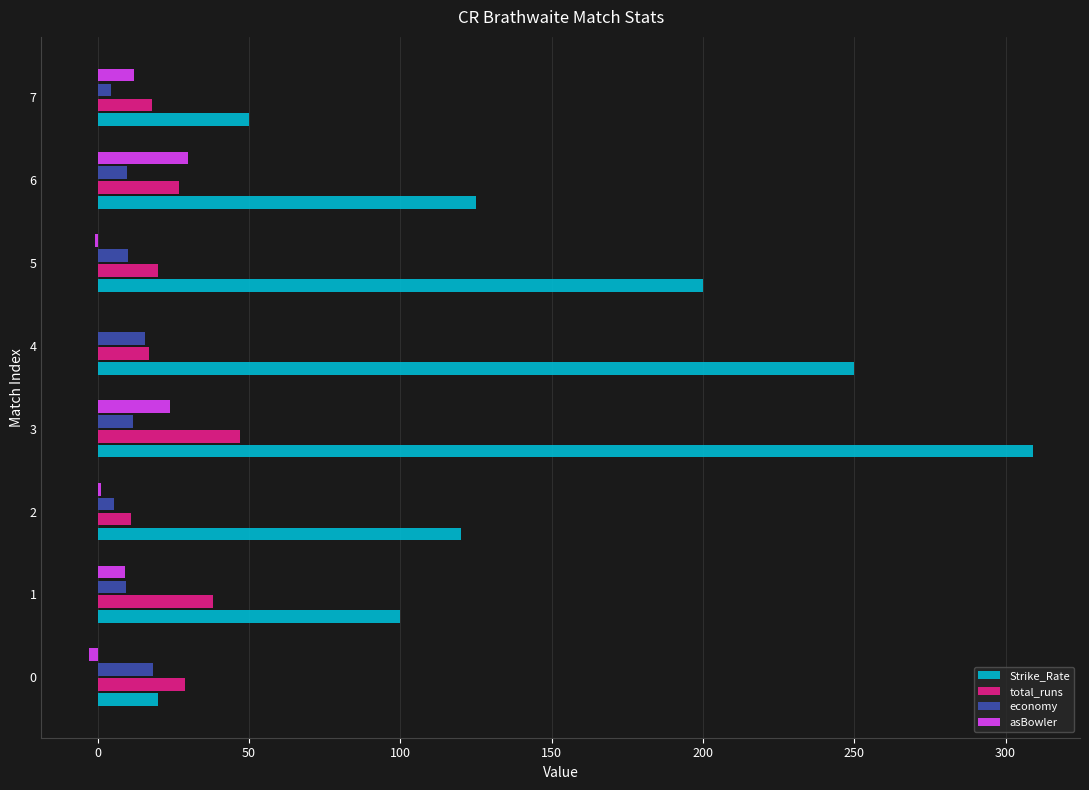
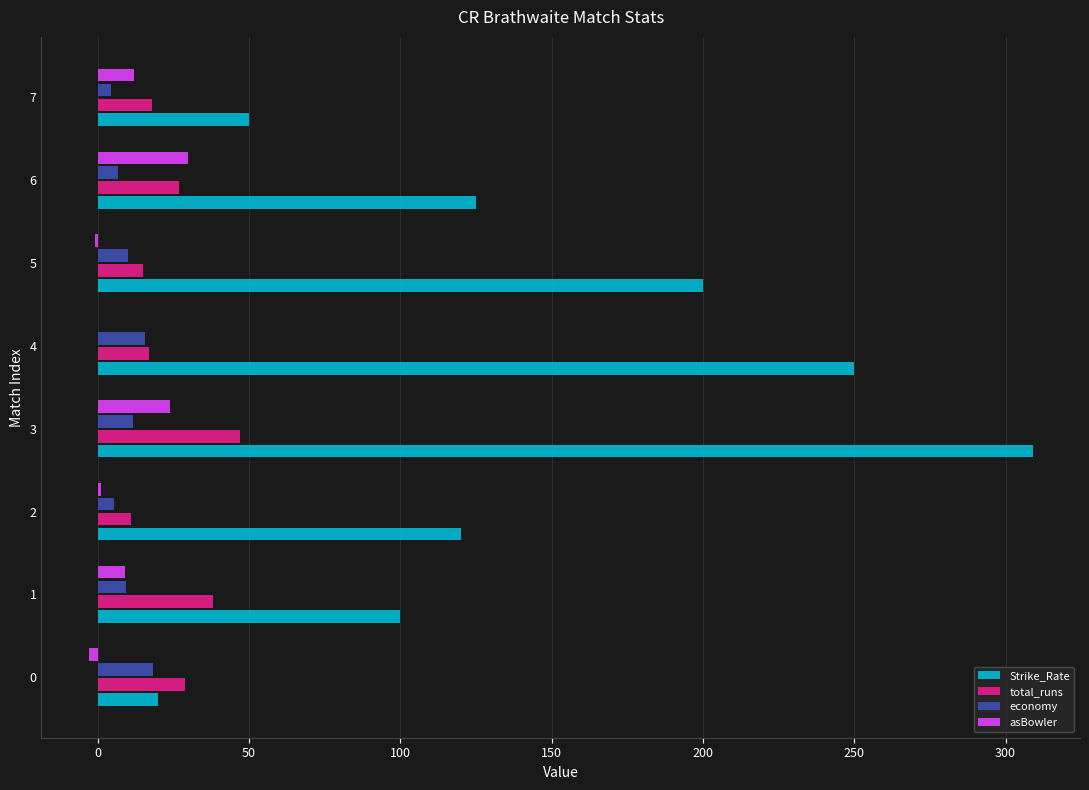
  {
    "Strike_Rate": {
      "7": 50,
      "6": 125,
      "5": 200,
      "4": 250,
      "3": 309,
      "2": 120,
      "1": 100,
      "0": 20
    },
    "total_runs": {
      "7": 18,
      "6": 27,
-     "5": 20,
+     "5": 15,
      "4": 17,
      "3": 47,
      "2": 11,
      "1": 38,
      "0": 29
    },
    "economy": {
      "7": 5,
-     "6": 10,
+     "6": 7,
      "5": 10,
      "4": 16,
      "3": 12,
      "2": 6,
      "1": 10,
      "0": 18
    },
    "asBowler": {
      "7": 12,
      "6": 30,
      "5": -1,
      "4": 0,
      "3": 24,
      "2": 1,
      "1": 9,
      "0": -3
    }
  }
